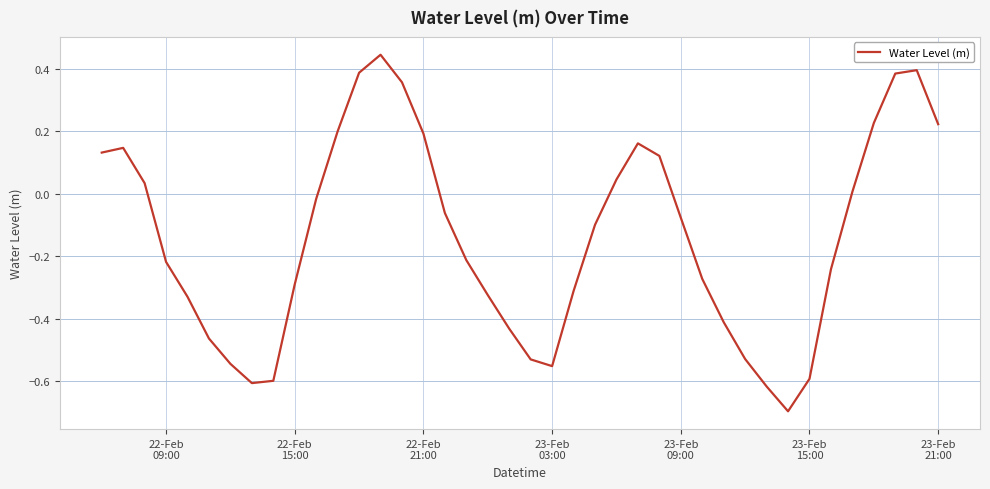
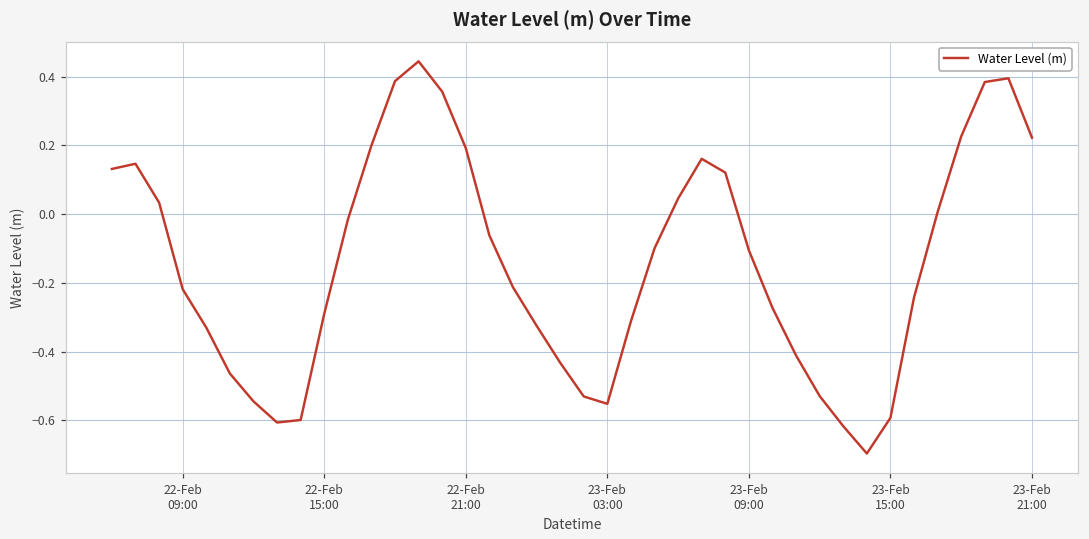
  {
    "22-Feb 09:00": -0.22,
    "22-Feb 15:00": -0.29,
    "22-Feb 21:00": 0.19,
    "23-Feb 03:00": -0.55,
-   "23-Feb 09:00": -0.08,
+   "23-Feb 09:00": -0.11,
    "23-Feb 15:00": -0.59,
    "23-Feb 21:00": 0.22
  }
